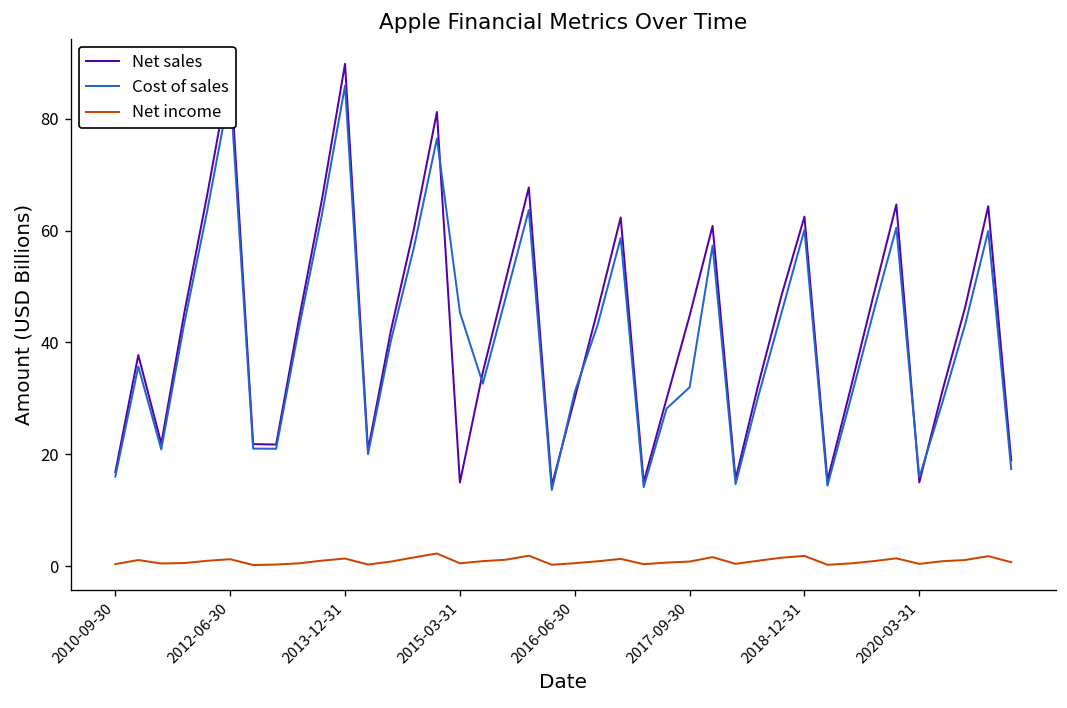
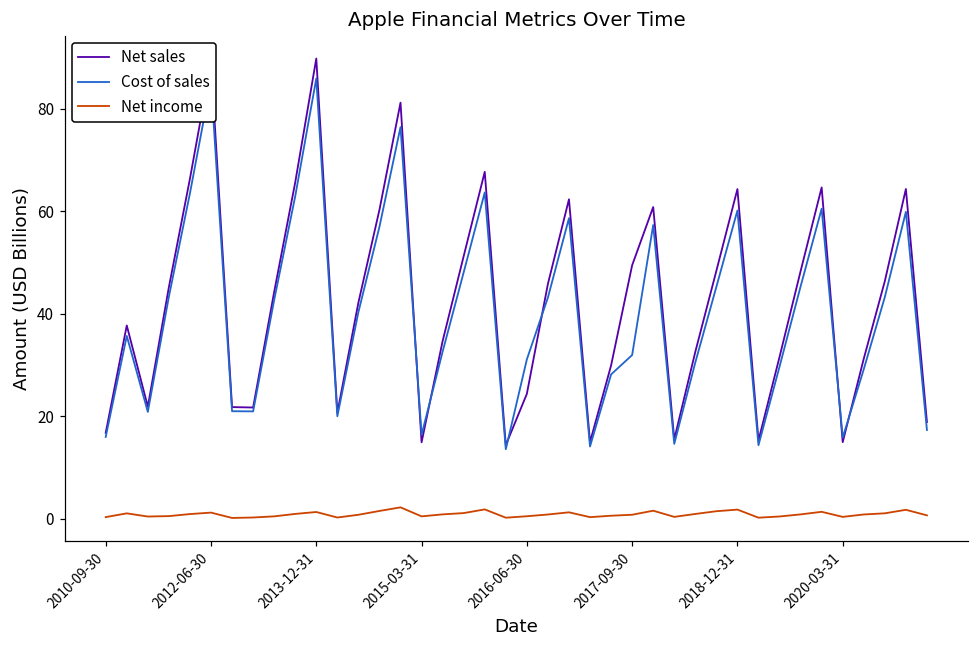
  {
    "Net sales": {
      "2010-09-30": 17,
      "2013-12-31": 90,
      "2015-03-31": 15,
-     "2016-06-30": 30,
-     "2017-09-30": 45,
-     "2018-12-31": 62,
+     "2016-06-30": 24,
+     "2017-09-30": 49,
+     "2018-12-31": 64,
      "2020-03-31": 15
    },
    "Cost of sales": {
      "2010-09-30": 16,
      "2013-12-31": 86,
-     "2015-03-31": 45,
+     "2015-03-31": 16,
      "2016-06-30": 31,
      "2017-09-30": 32,
      "2018-12-31": 60,
      "2020-03-31": 16
    },
    "Net income": {
      "2010-09-30": 0,
      "2012-06-30": 1,
      "2013-12-31": 1,
      "2015-03-31": 0,
      "2016-06-30": 1,
      "2017-09-30": 1,
      "2018-12-31": 2,
      "2020-03-31": 0
    }
  }
